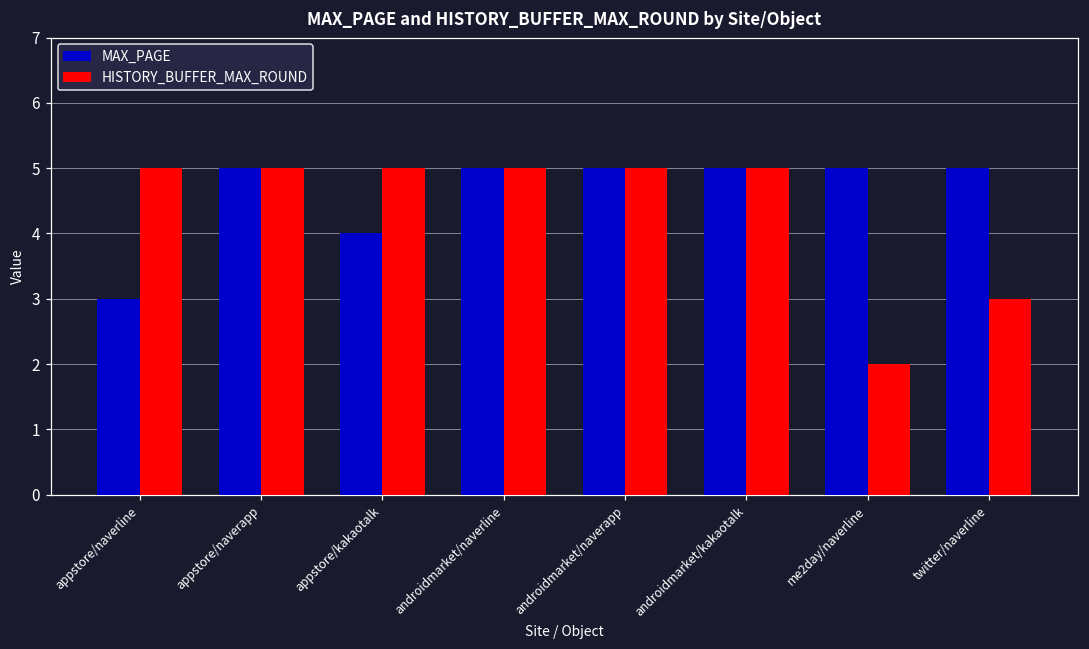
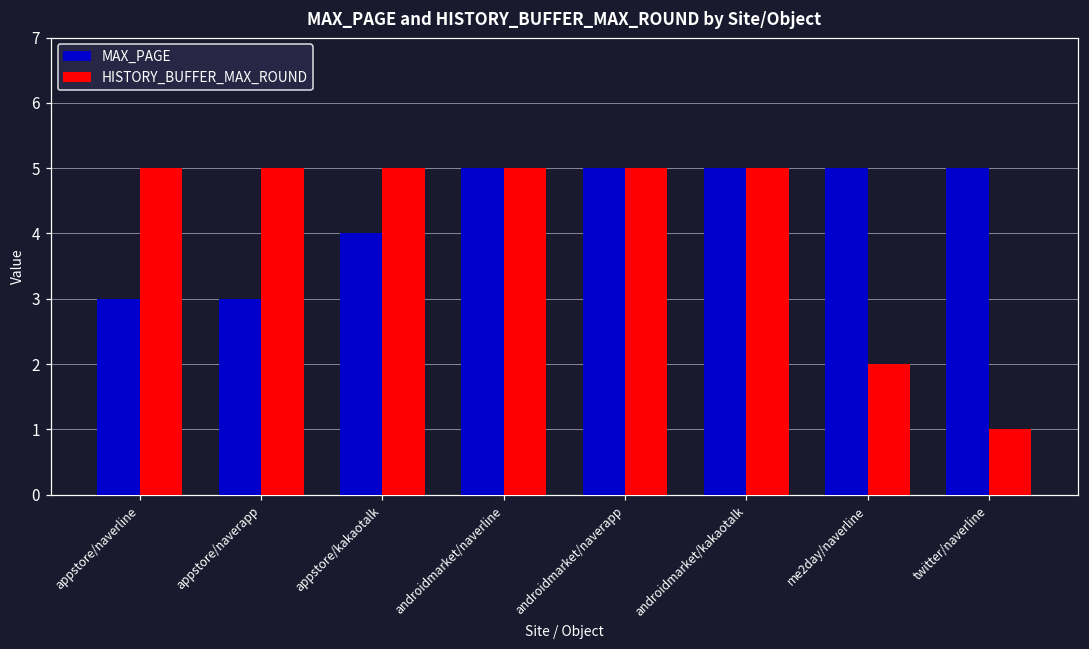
  {
    "MAX_PAGE": {
      "appstore/naverline": 3,
-     "appstore/naverapp": 5,
+     "appstore/naverapp": 3,
      "appstore/kakaotalk": 4,
      "androidmarket/naverline": 5,
      "androidmarket/naverapp": 5,
      "androidmarket/kakaotalk": 5,
      "me2day/naverline": 5,
      "twitter/naverline": 5
    },
    "HISTORY_BUFFER_MAX_ROUND": {
      "appstore/naverline": 5,
      "appstore/naverapp": 5,
      "appstore/kakaotalk": 5,
      "androidmarket/naverline": 5,
      "androidmarket/naverapp": 5,
      "androidmarket/kakaotalk": 5,
      "me2day/naverline": 2,
-     "twitter/naverline": 3
+     "twitter/naverline": 1
    }
  }
